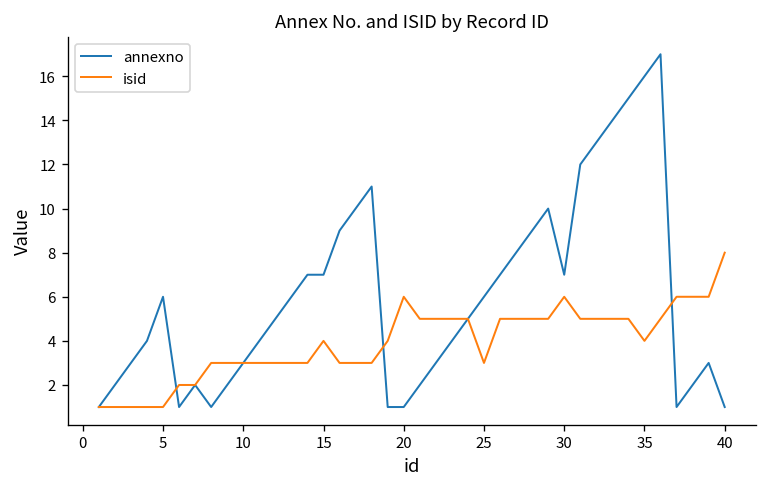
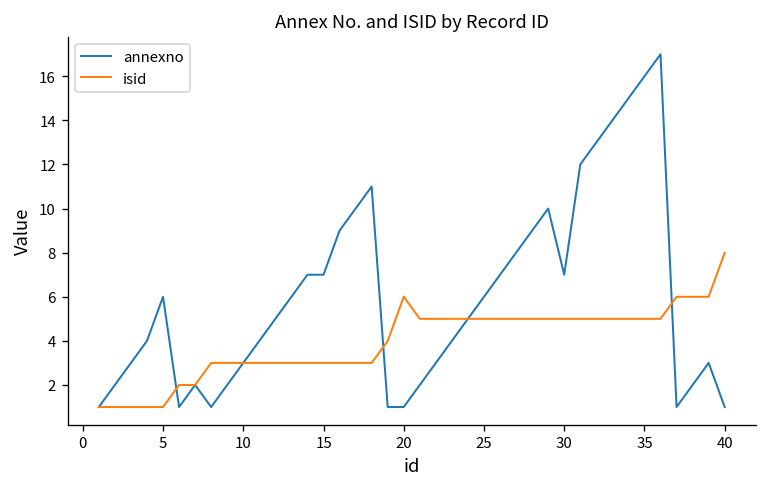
  {
    "annexno": {
      "5": 6,
      "15": 7,
      "20": 1,
      "25": 6,
      "30": 7,
      "35": 16,
      "40": 1
    },
    "isid": {
      "5": 1,
-     "15": 4,
+     "15": 3,
      "20": 6,
-     "25": 3,
-     "30": 6,
-     "35": 4,
+     "25": 5,
+     "30": 5,
+     "35": 5,
      "40": 8
    }
  }
